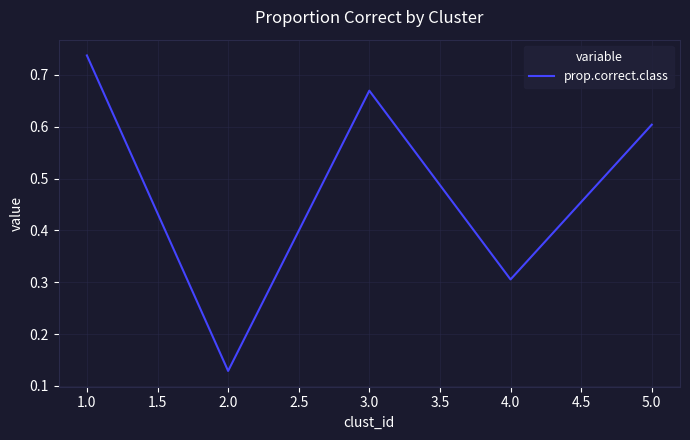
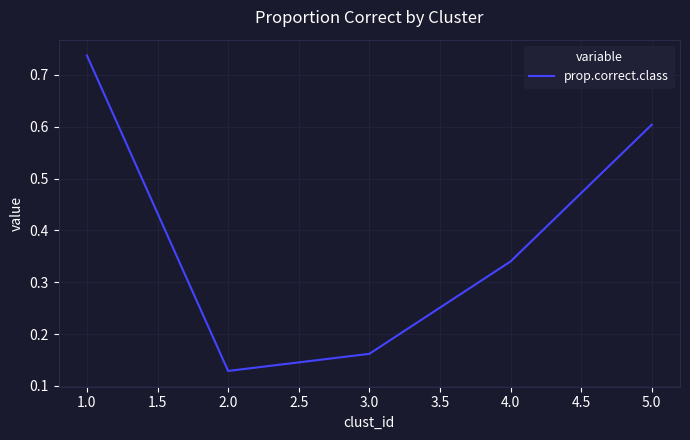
  {
    "1.0": 0.74,
    "2.0": 0.13,
-   "3.0": 0.67,
-   "4.0": 0.31,
+   "3.0": 0.16,
+   "4.0": 0.34,
    "5.0": 0.60
  }
